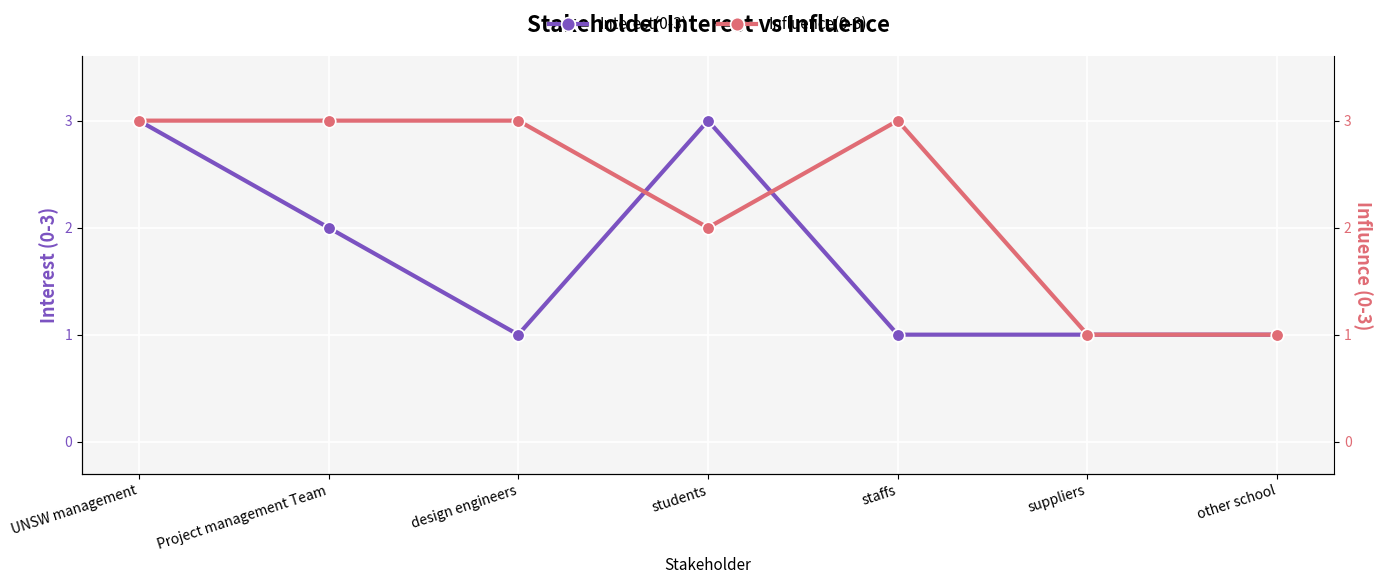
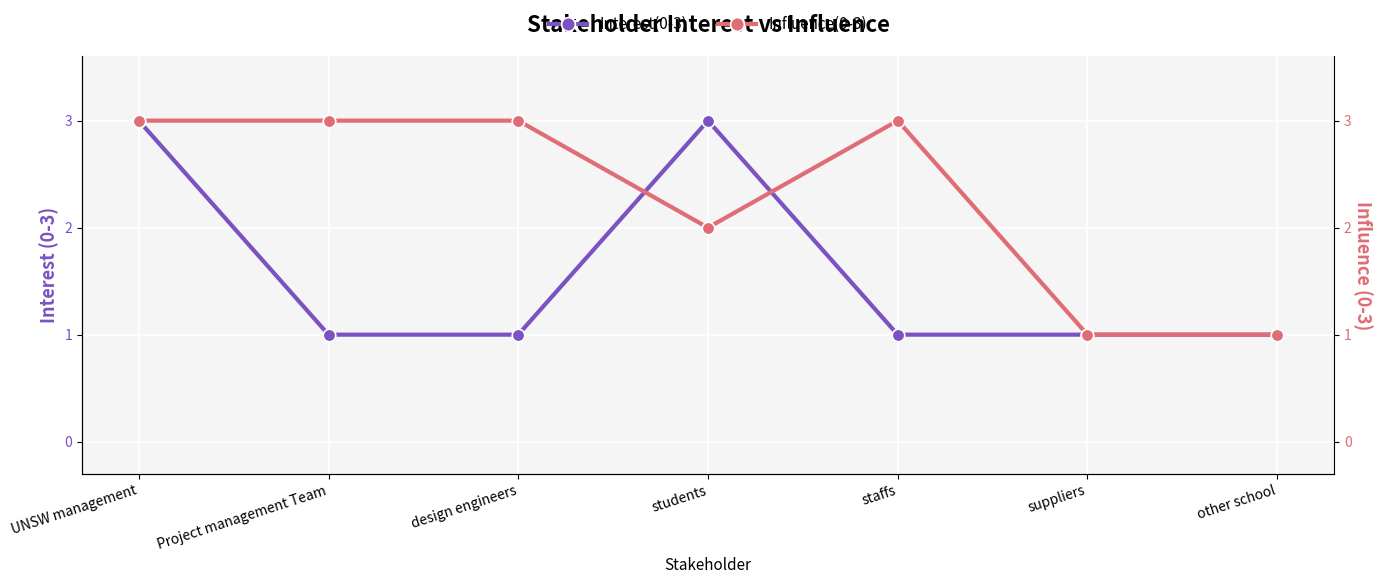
  {
    "Interest(0-3)": {
-     "Project management Team": 2,
+     "Project management Team": 1,
      "design engineers": 1,
      "students": 3,
      "staffs": 1
    },
    "Influence(0-3)": {
      "Project management Team": 3,
      "design engineers": 3,
      "students": 2,
      "staffs": 3
    }
  }
